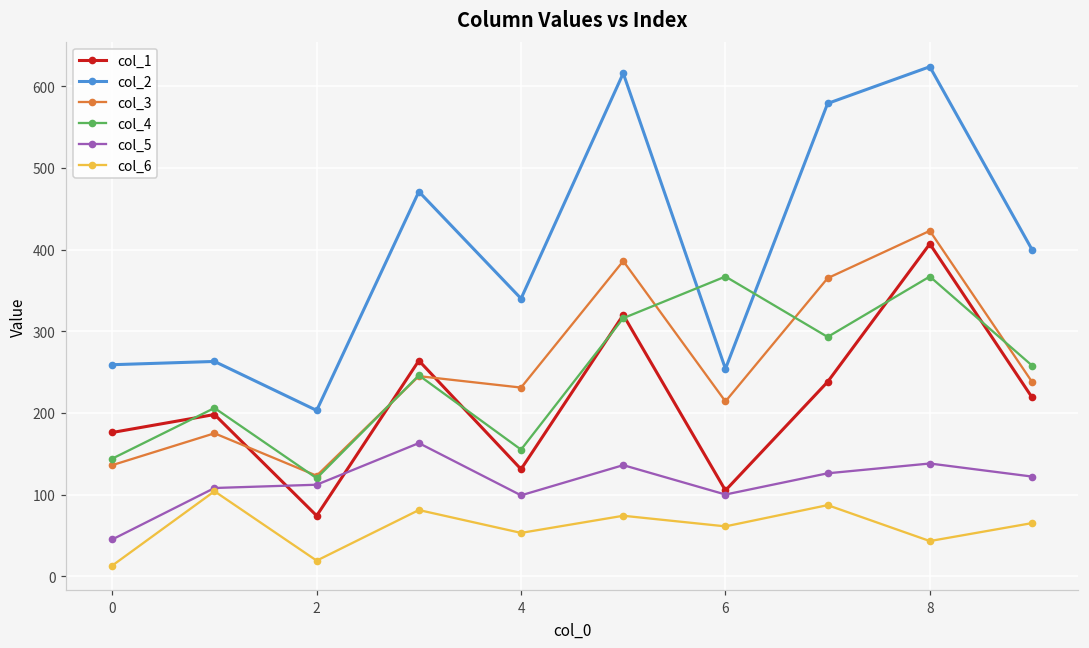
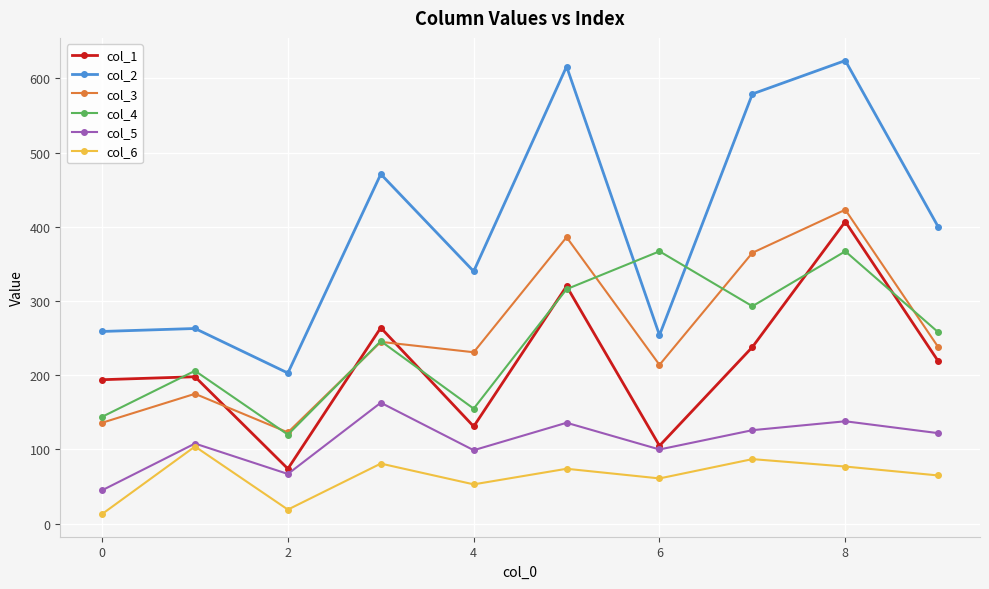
  {
    "col_1": {
-     "0": 180,
+     "0": 190,
      "2": 70,
      "4": 130,
      "6": 110,
      "8": 410
    },
    "col_2": {
      "0": 260,
      "2": 200,
      "4": 340,
      "6": 250,
      "8": 620
    },
    "col_3": {
      "0": 140,
      "4": 230,
      "6": 210,
      "8": 420
    },
    "col_4": {
      "0": 140,
      "4": 160,
      "6": 370,
      "8": 370
    },
    "col_5": {
      "0": 50,
-     "2": 110,
+     "2": 70,
      "4": 100,
      "6": 100,
      "8": 140
    },
    "col_6": {
      "0": 10,
      "2": 20,
      "4": 50,
      "6": 60,
-     "8": 40
+     "8": 80
    }
  }
